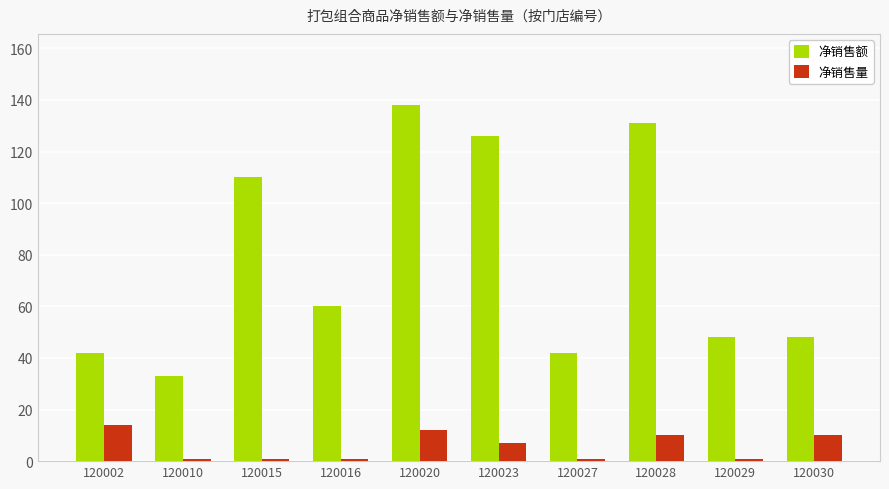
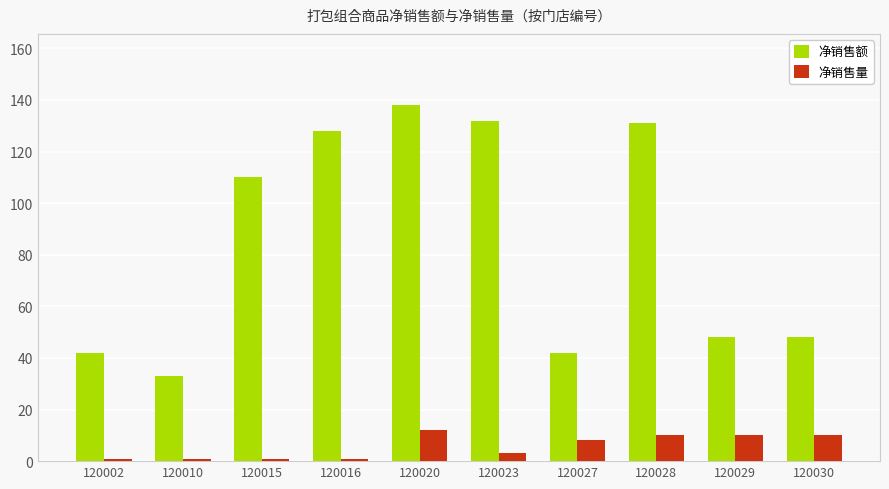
  {
    "净销售额": {
      "120002": 42,
      "120010": 33,
      "120015": 110,
-     "120016": 60,
+     "120016": 128,
      "120020": 138,
-     "120023": 126,
+     "120023": 132,
      "120027": 42,
      "120028": 131,
      "120029": 48,
      "120030": 48
    },
    "净销售量": {
-     "120002": 14,
+     "120002": 1,
      "120010": 1,
      "120015": 1,
      "120016": 1,
      "120020": 12,
-     "120023": 7,
-     "120027": 1,
+     "120023": 3,
+     "120027": 8,
      "120028": 10,
-     "120029": 1,
+     "120029": 10,
      "120030": 10
    }
  }
